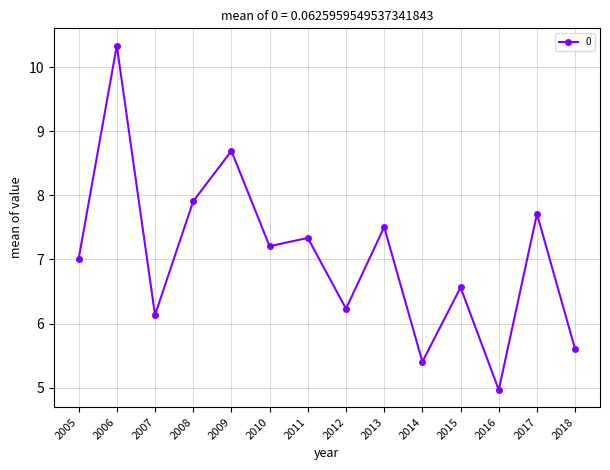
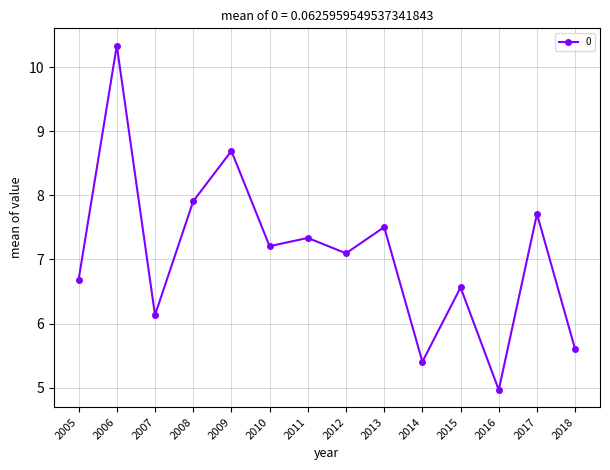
  {
-   "2005": 7.0,
+   "2005": 6.7,
    "2006": 10.3,
    "2007": 6.1,
    "2008": 7.9,
    "2009": 8.7,
    "2010": 7.2,
    "2011": 7.3,
-   "2012": 6.2,
+   "2012": 7.1,
    "2013": 7.5,
    "2014": 5.4,
    "2015": 6.6,
    "2016": 5.0,
    "2017": 7.7,
    "2018": 5.6
  }
